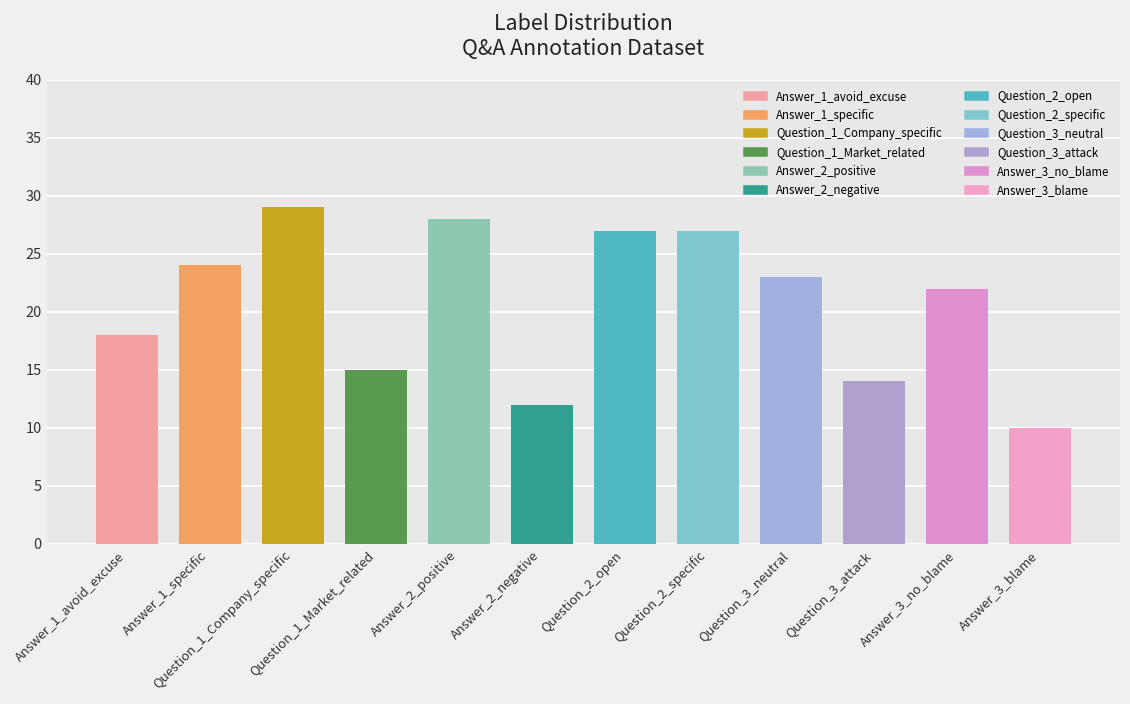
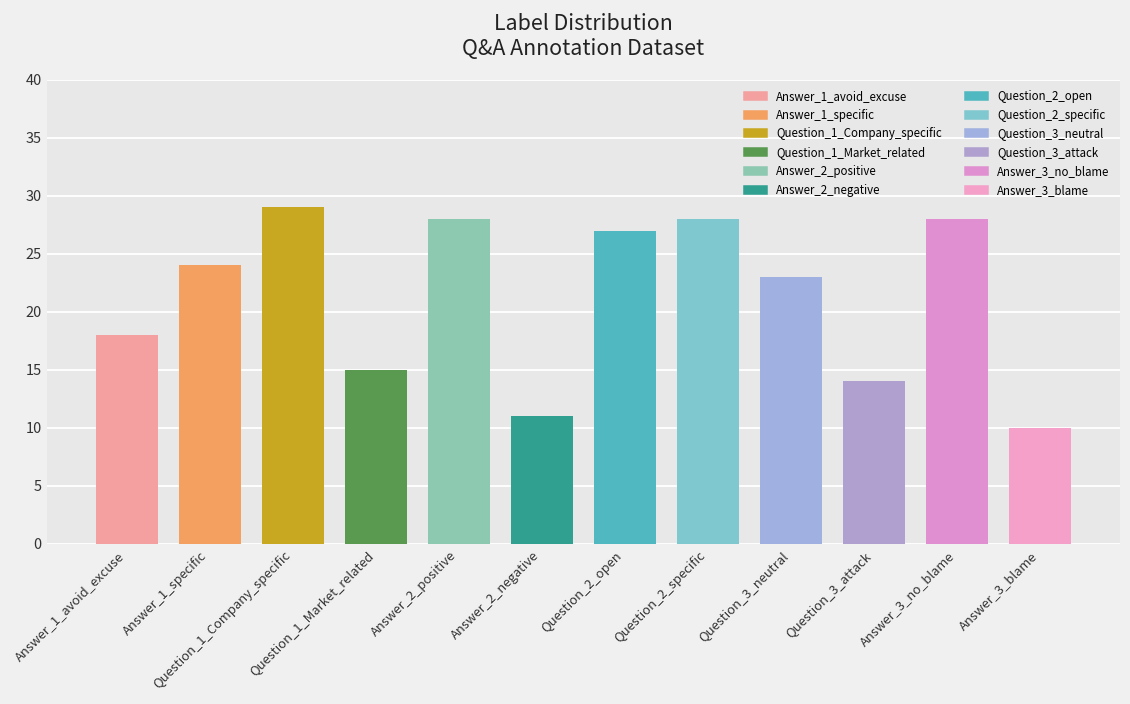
  {
    "Answer_1_avoid_excuse": 18,
    "Answer_1_specific": 24,
    "Question_1_Company_specific": 29,
    "Question_1_Market_related": 15,
    "Answer_2_positive": 28,
-   "Answer_2_negative": 12,
+   "Answer_2_negative": 11,
    "Question_2_open": 27,
-   "Question_2_specific": 27,
+   "Question_2_specific": 28,
    "Question_3_neutral": 23,
    "Question_3_attack": 14,
-   "Answer_3_no_blame": 22,
+   "Answer_3_no_blame": 28,
    "Answer_3_blame": 10
  }
